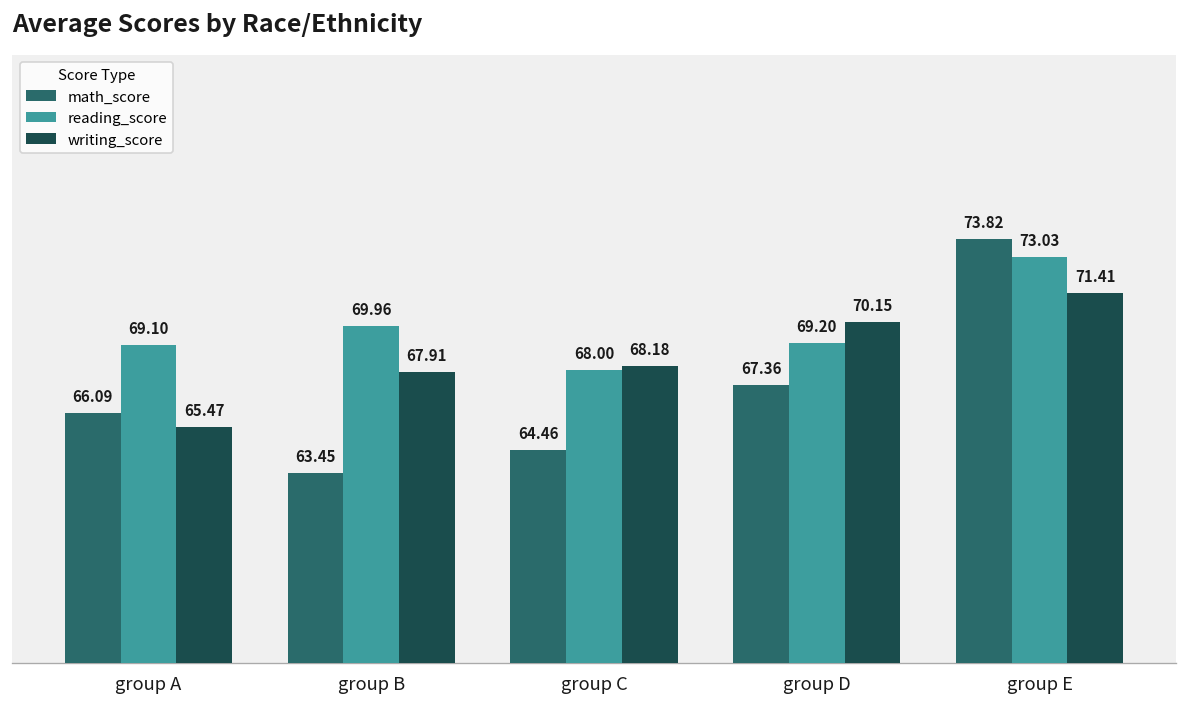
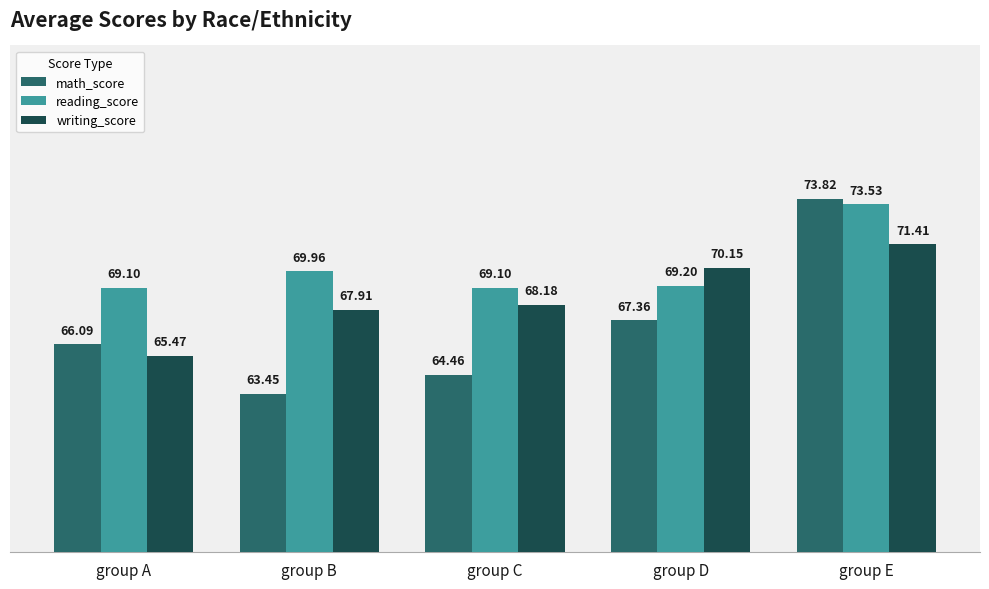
  {
    "reading_score": {
      "group A": 69.10,
      "group B": 69.96,
-     "group C": 68.00,
+     "group C": 69.10,
      "group D": 69.20,
-     "group E": 73.03
+     "group E": 73.53
    }
  }
